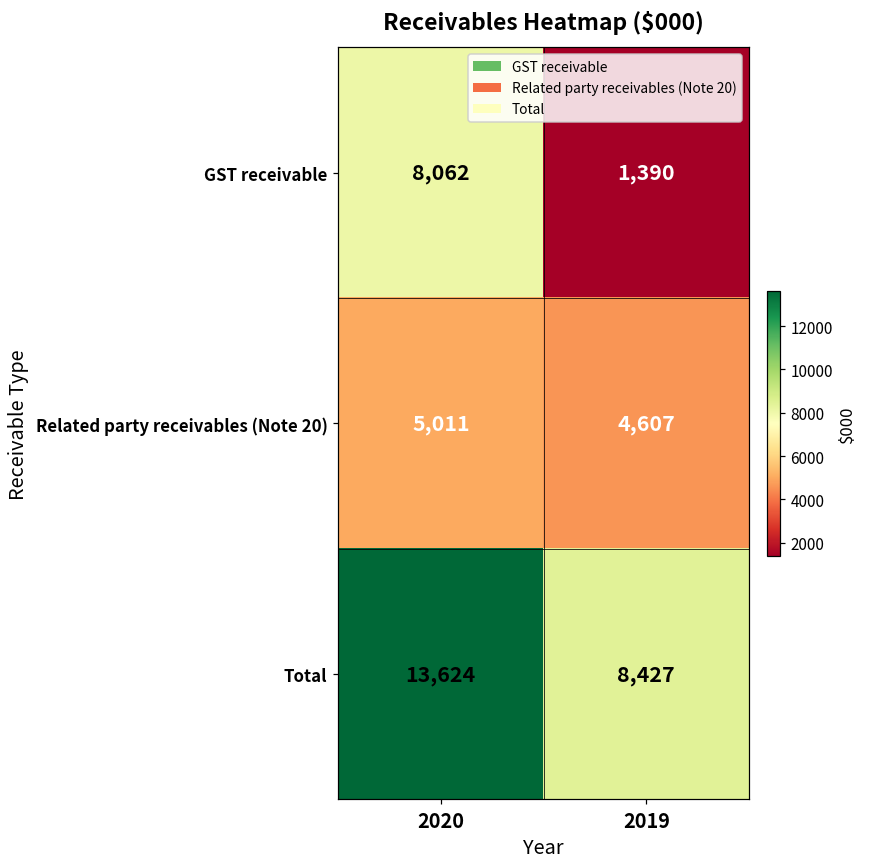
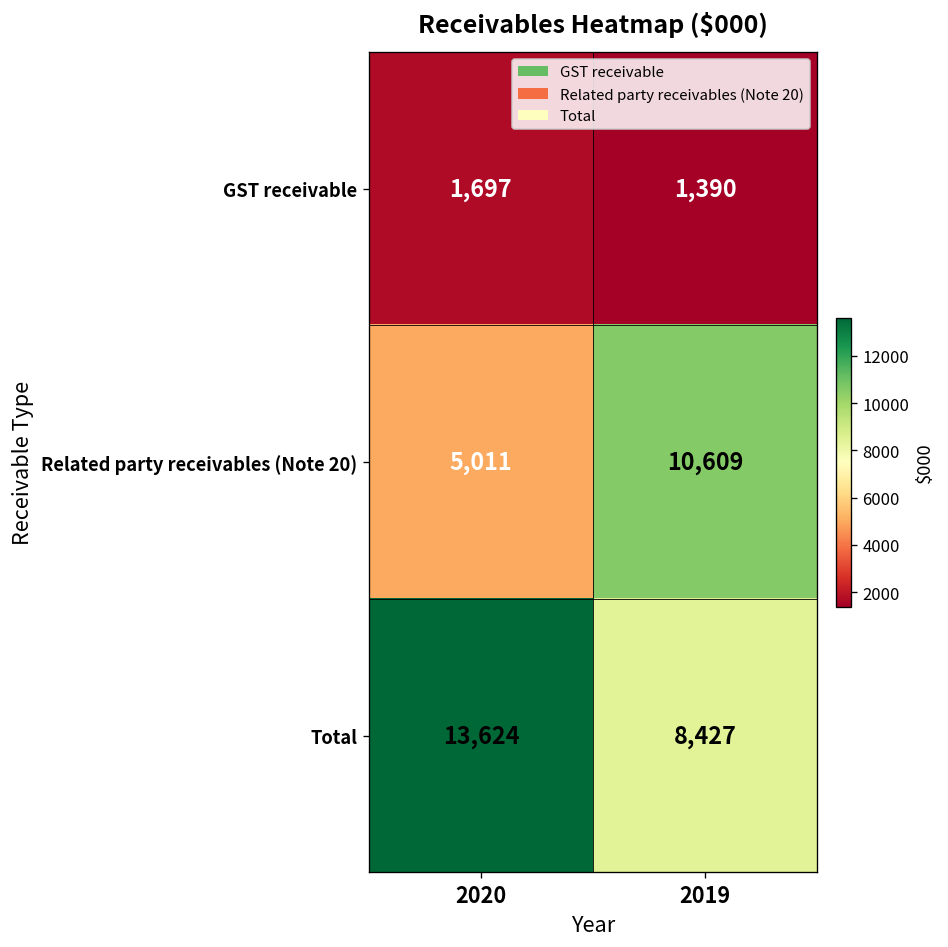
  {
    "GST receivable": {
-     "2020": "8,062",
+     "2020": "1,697",
      "2019": "1,390"
    },
    "Related party receivables (Note 20)": {
      "2020": "5,011",
-     "2019": "4,607"
+     "2019": "10,609"
    },
    "Total": {
      "2020": "13,624",
      "2019": "8,427"
    }
  }
